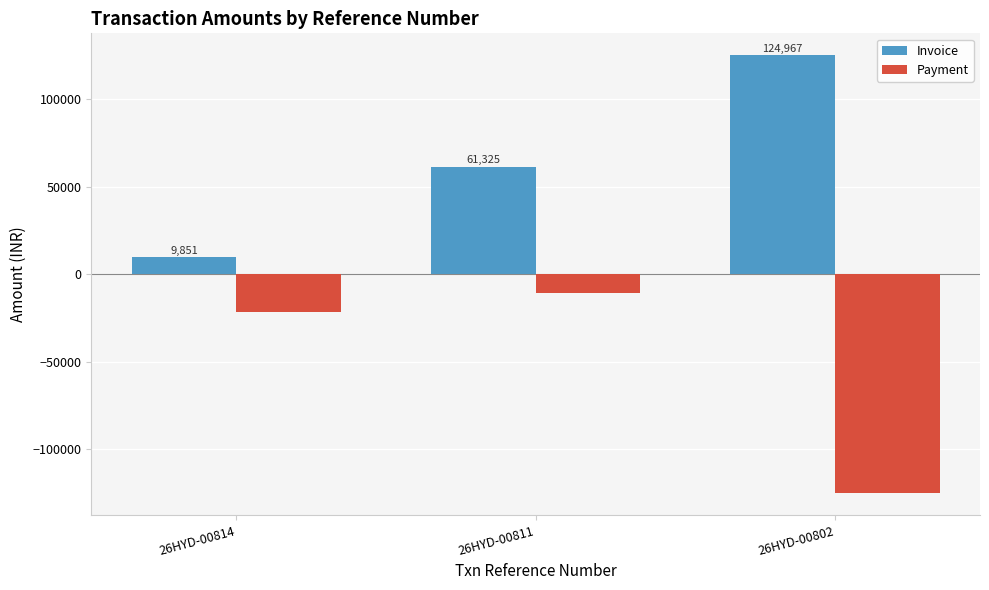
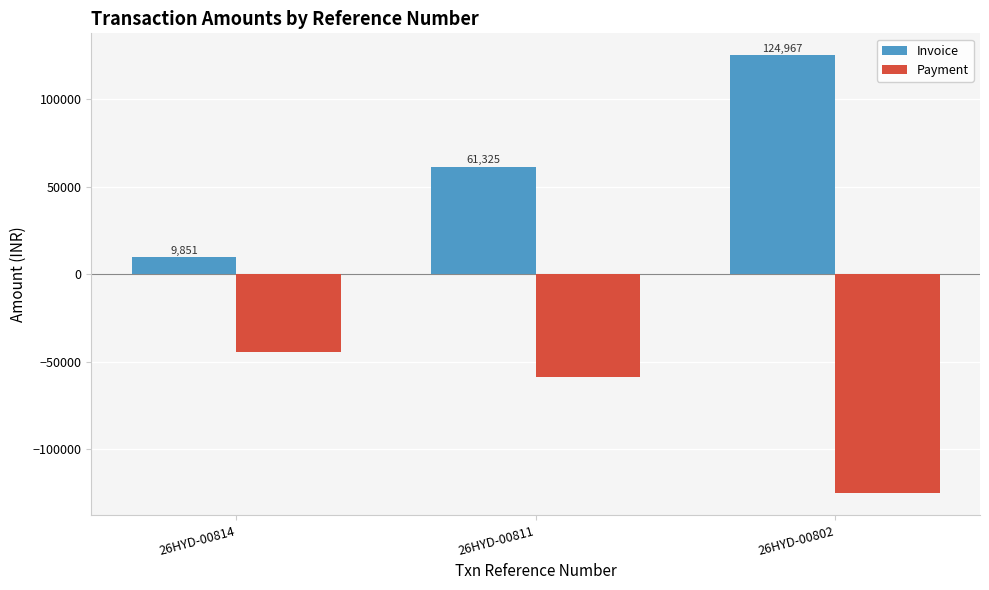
  {
    "Invoice": {
      "26HYD-00814": "9,851",
      "26HYD-00811": "61,325",
      "26HYD-00802": "124,967"
    },
    "Payment": {
-     "26HYD-00814": "-22000",
-     "26HYD-00811": "-11000",
+     "26HYD-00814": "-45000",
+     "26HYD-00811": "-59000",
      "26HYD-00802": "-125000"
    }
  }
